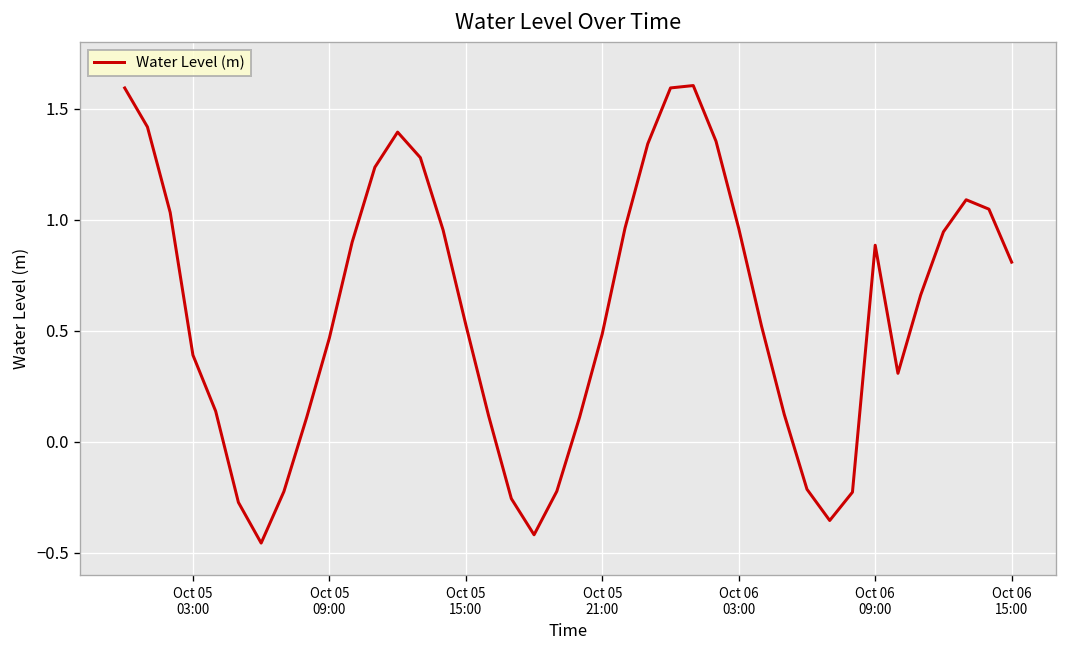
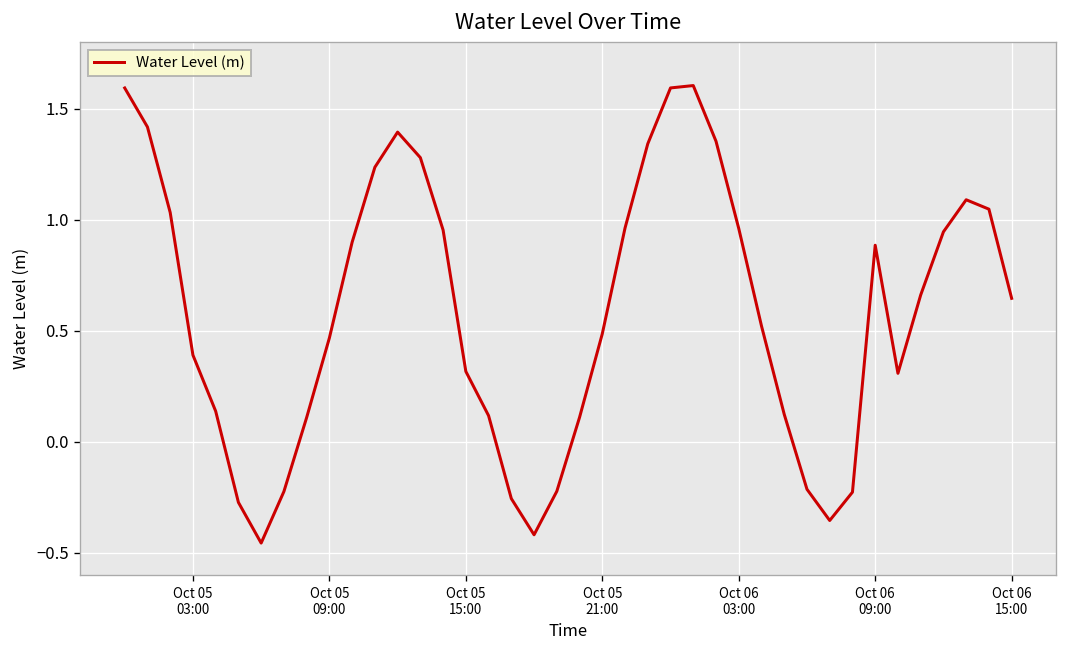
  {
    "Oct 05 03:00": 0.39,
    "Oct 05 09:00": 0.47,
-   "Oct 05 15:00": 0.53,
+   "Oct 05 15:00": 0.32,
    "Oct 05 21:00": 0.49,
    "Oct 06 03:00": 0.96,
    "Oct 06 09:00": 0.89,
-   "Oct 06 15:00": 0.81
+   "Oct 06 15:00": 0.65
  }
